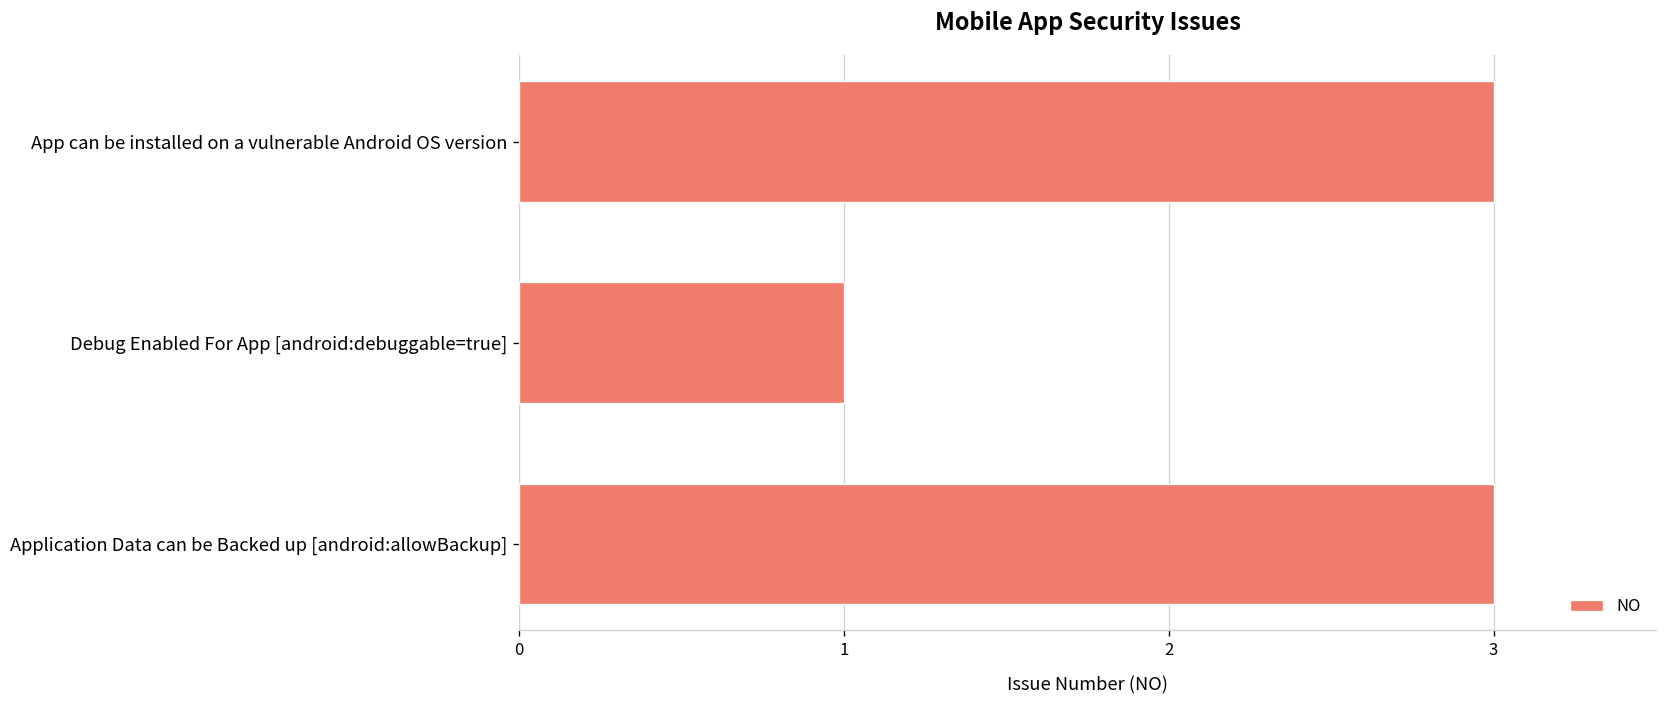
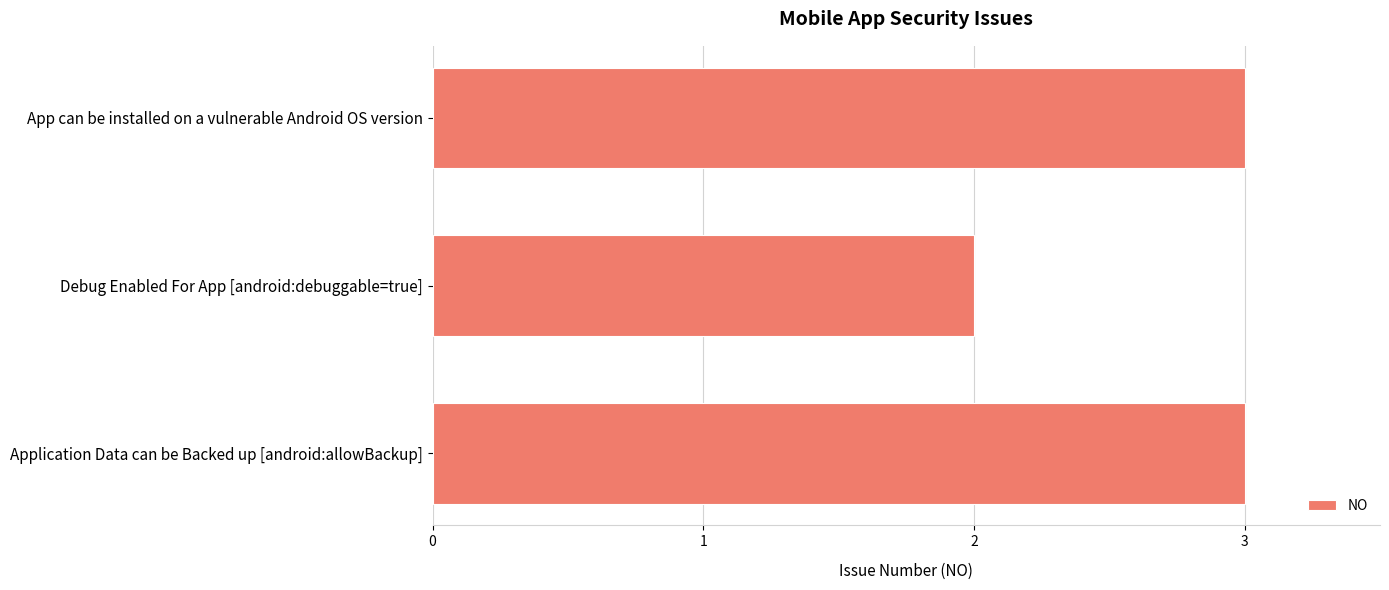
  {
    "App can be installed on a vulnerable Android OS version": 3,
-   "Debug Enabled For App [android:debuggable=true]": 1,
+   "Debug Enabled For App [android:debuggable=true]": 2,
    "Application Data can be Backed up [android:allowBackup]": 3
  }
